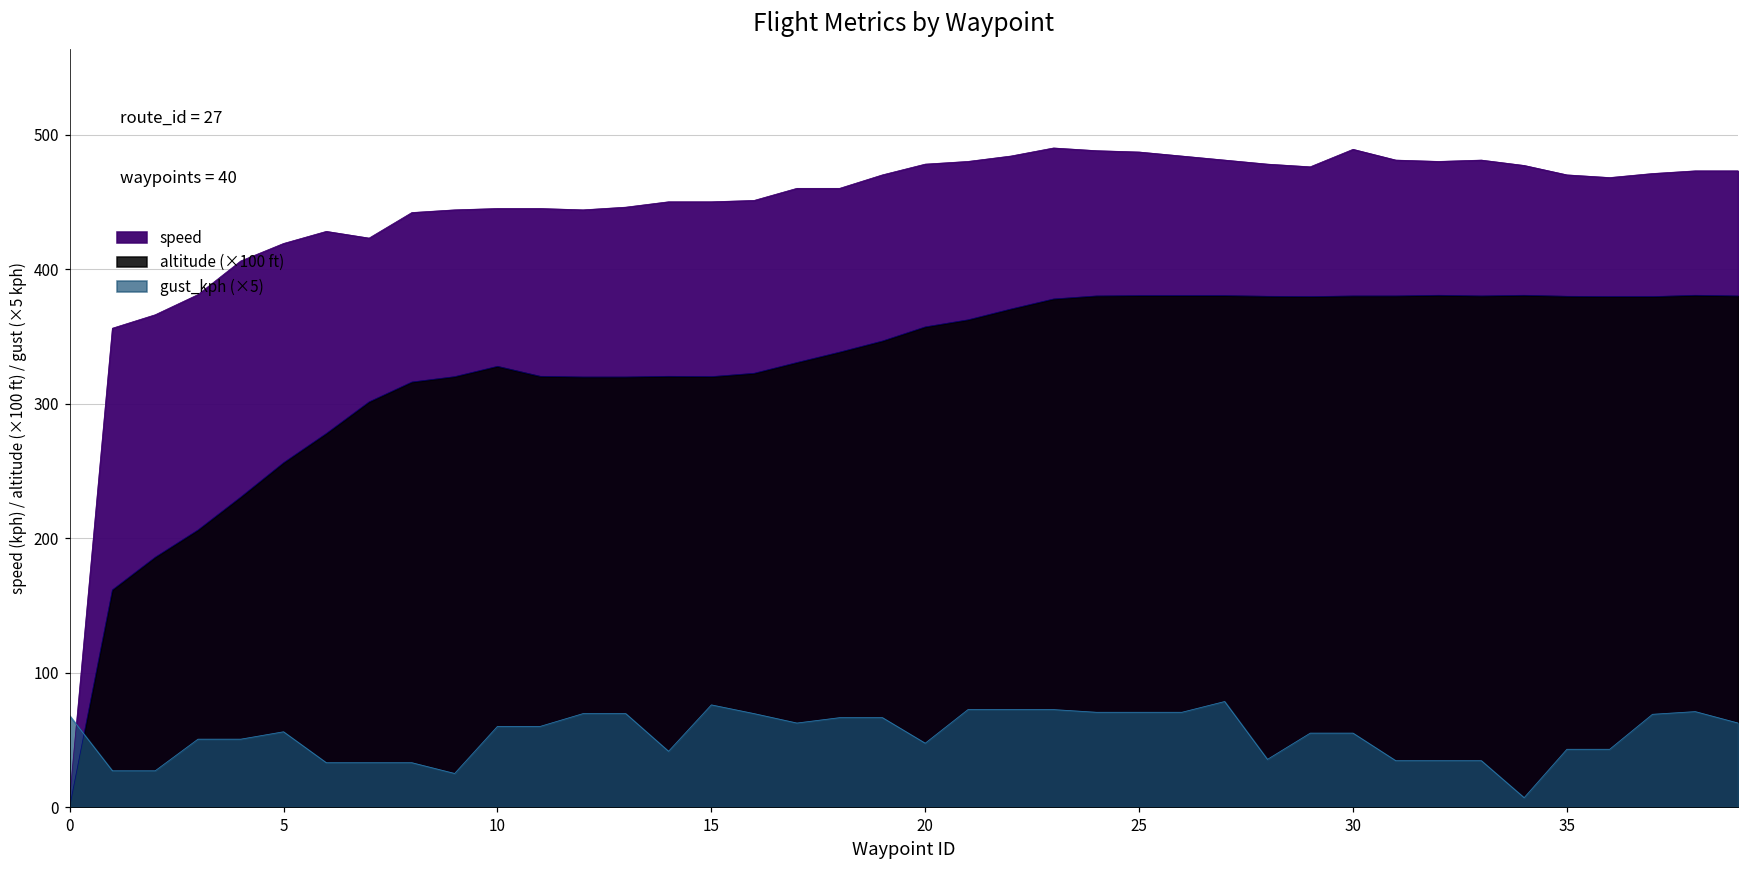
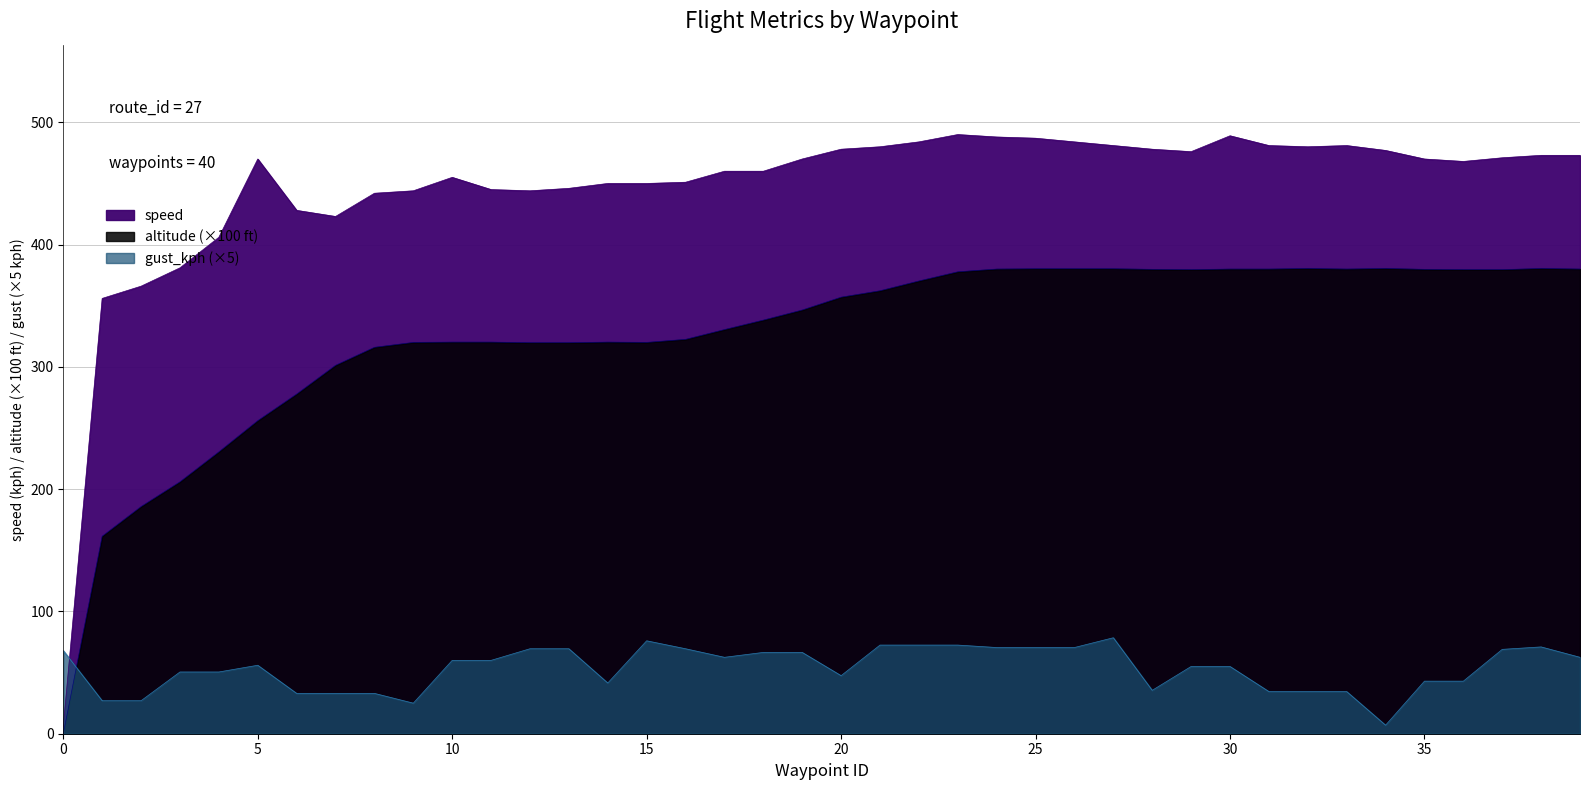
  {
    "speed": {
      "0": 6,
-     "5": 419,
-     "10": 445,
+     "5": 470,
+     "10": 455,
      "15": 450,
      "20": 478,
      "25": 487,
      "30": 489,
      "35": 470
    },
    "altitude (×100 ft)": {
      "0": 0,
      "5": 256,
-     "10": 328,
+     "10": 320,
      "15": 320,
      "20": 357,
      "25": 380,
      "30": 380,
      "35": 380
    },
    "gust_kph (×5)": {
      "0": 68,
      "5": 56,
      "10": 60,
      "15": 76,
      "20": 48,
      "25": 71,
      "30": 55,
      "35": 43
    }
  }
